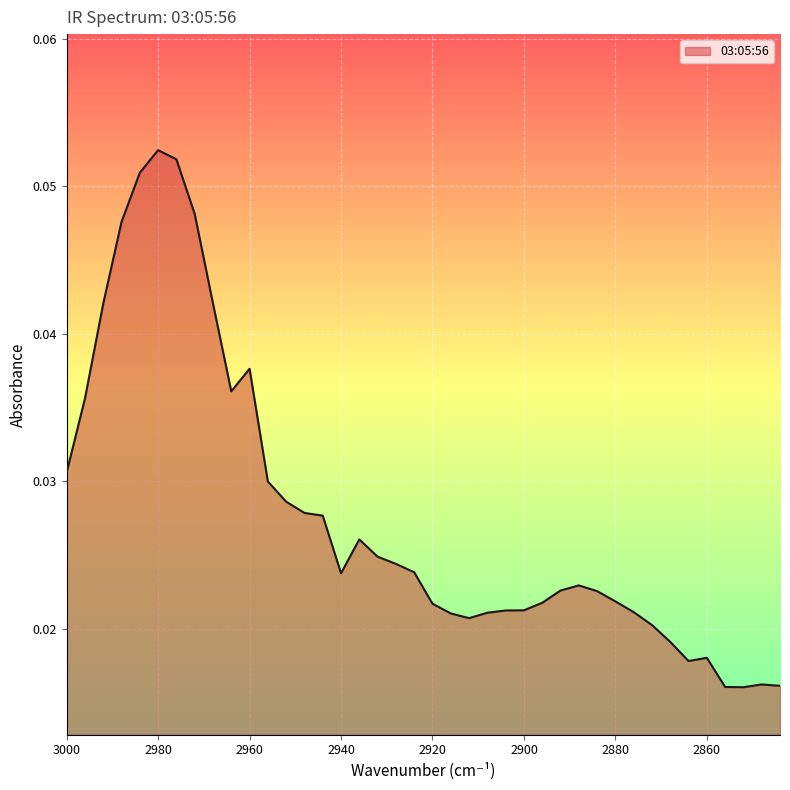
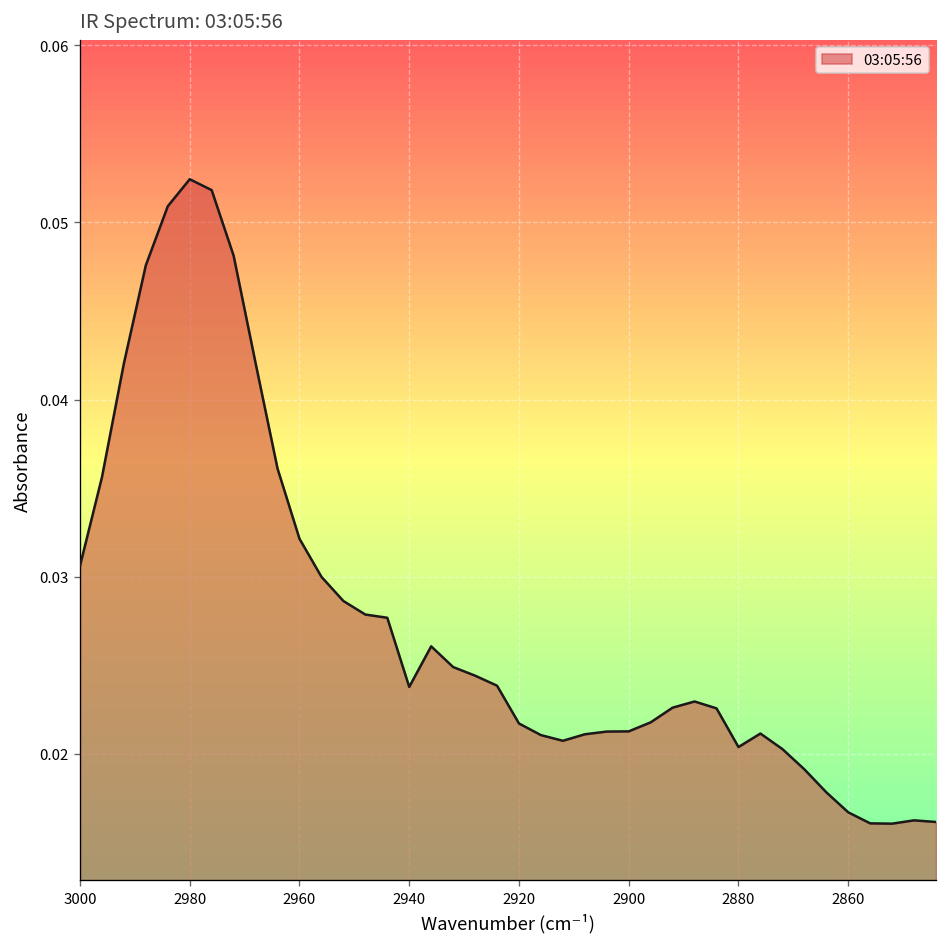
  {
    "3000": 0.0306,
    "2980": 0.0524,
-   "2960": 0.0376,
+   "2960": 0.0321,
    "2940": 0.0238,
    "2920": 0.0217,
    "2900": 0.0213,
-   "2880": 0.0219,
-   "2860": 0.0180
+   "2880": 0.0204,
+   "2860": 0.0167
  }
